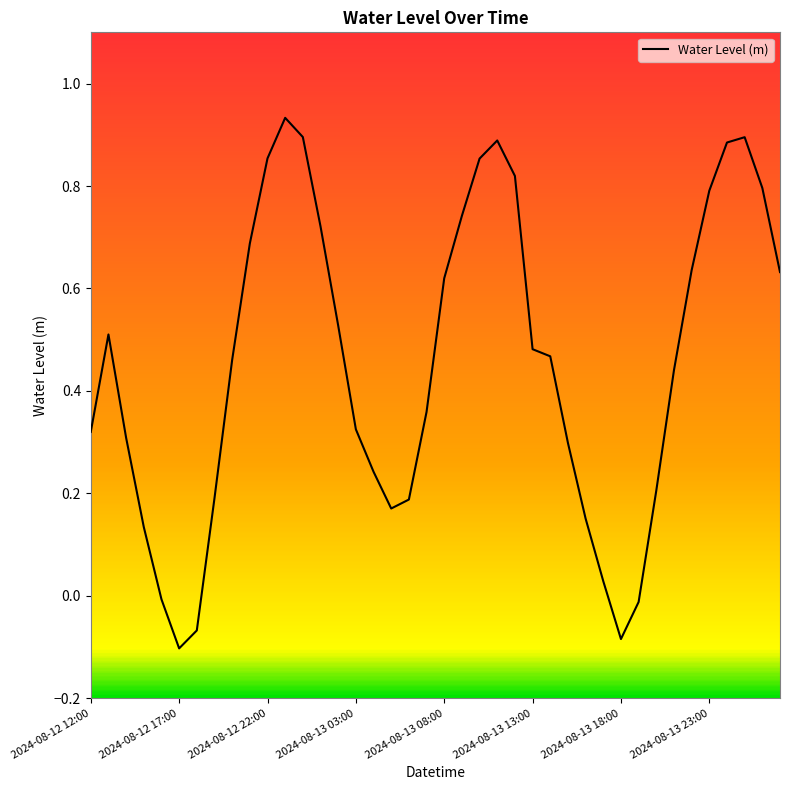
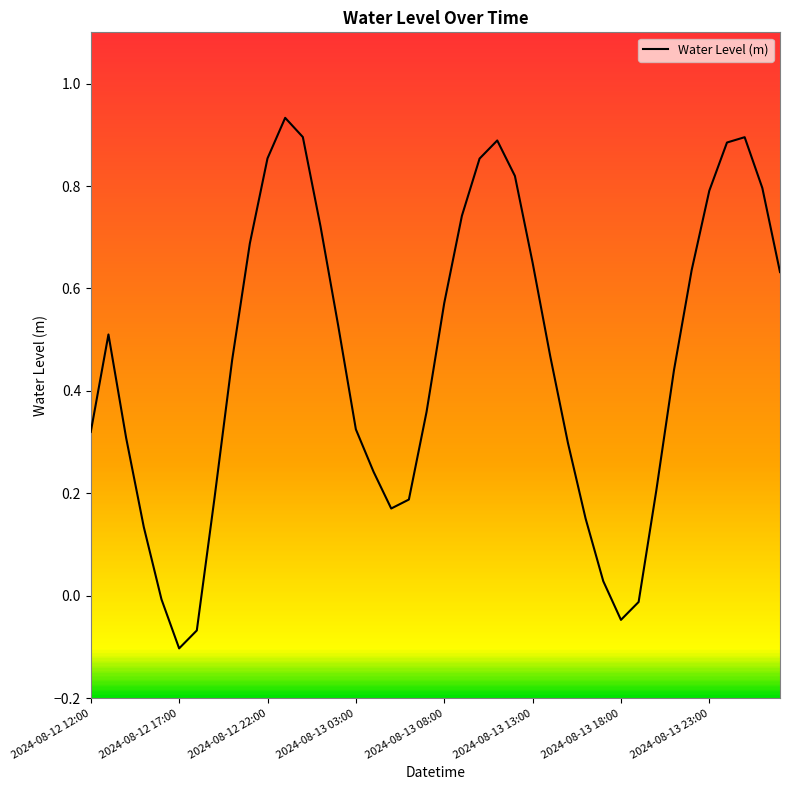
  {
    "2024-08-12 12:00": 0.32,
    "2024-08-12 17:00": -0.10,
    "2024-08-12 22:00": 0.85,
    "2024-08-13 03:00": 0.33,
-   "2024-08-13 08:00": 0.62,
-   "2024-08-13 13:00": 0.48,
-   "2024-08-13 18:00": -0.08,
+   "2024-08-13 08:00": 0.57,
+   "2024-08-13 13:00": 0.65,
+   "2024-08-13 18:00": -0.05,
    "2024-08-13 23:00": 0.79
  }
